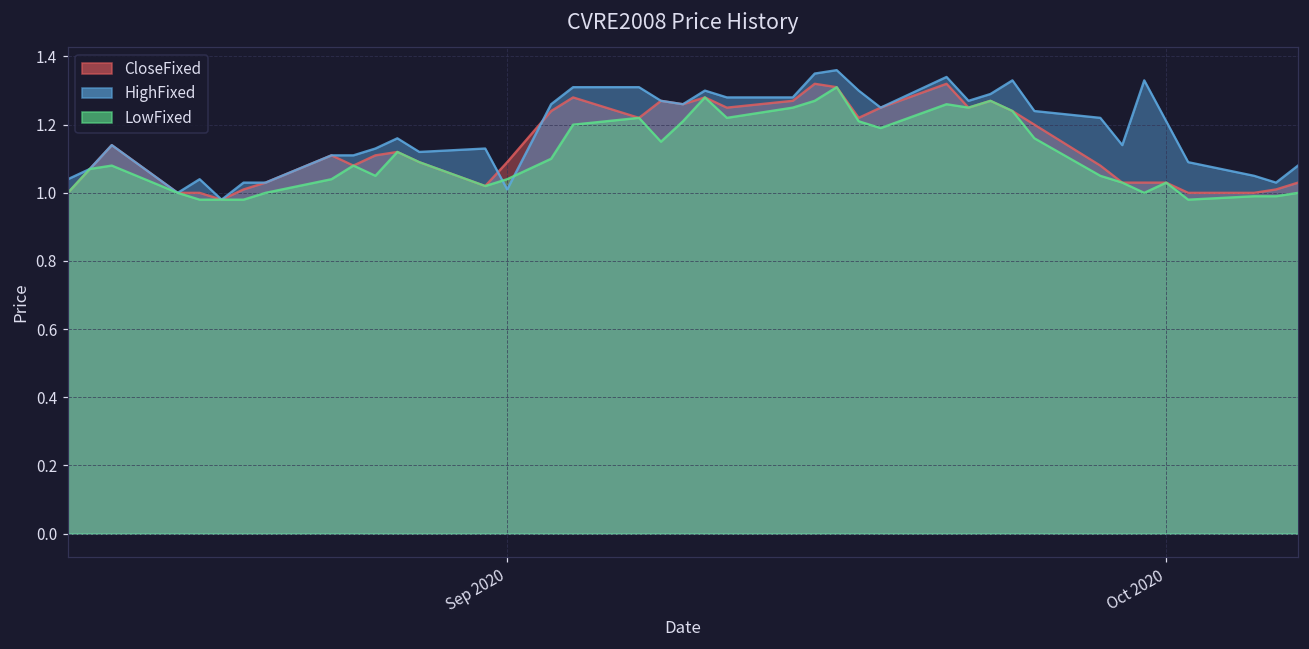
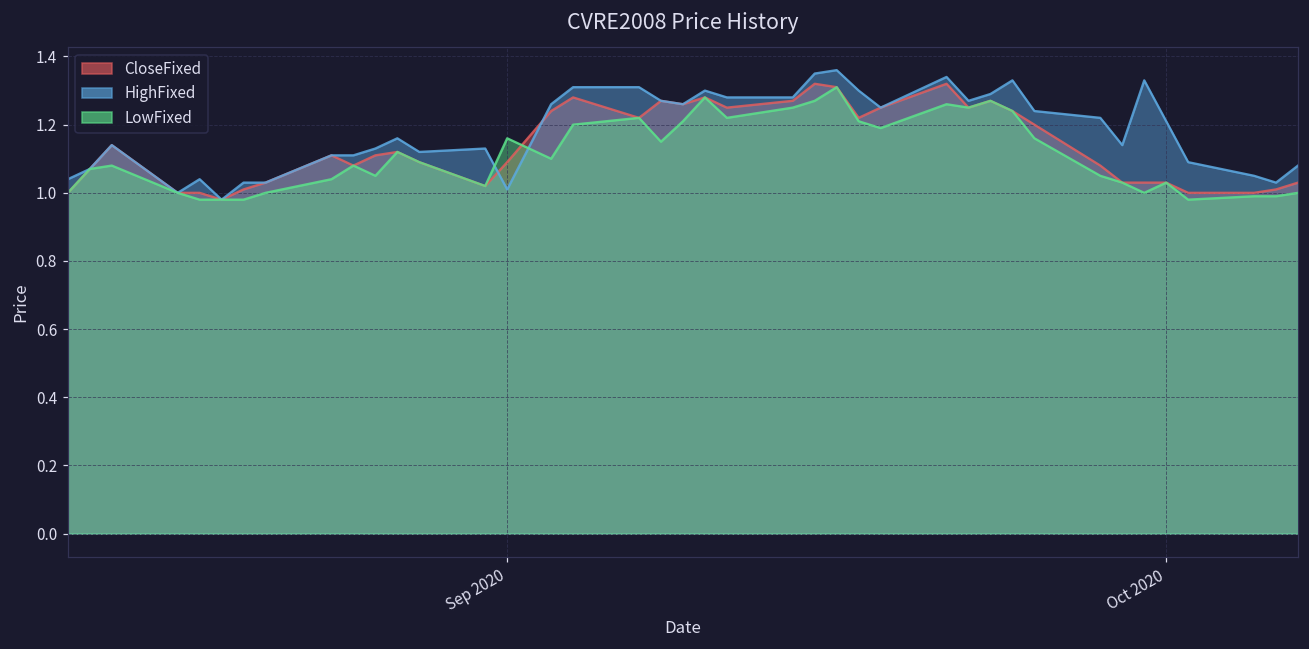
  {
    "CloseFixed": {
      "Sep 2020": 1.09
    },
    "HighFixed": {
      "Sep 2020": 1.01,
      "Oct 2020": 1.21
    },
    "LowFixed": {
-     "Sep 2020": 1.04
+     "Sep 2020": 1.16
    }
  }
